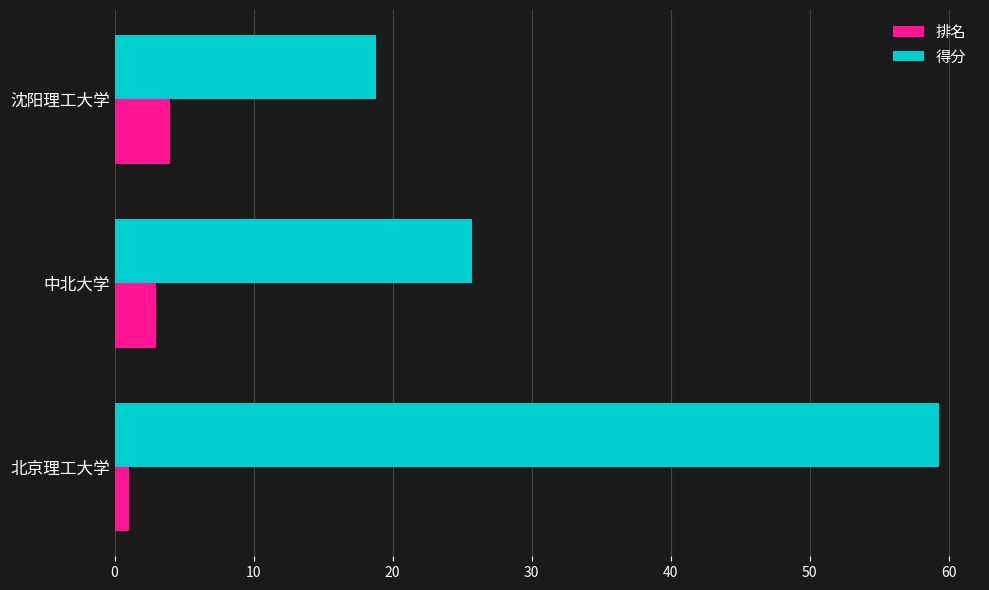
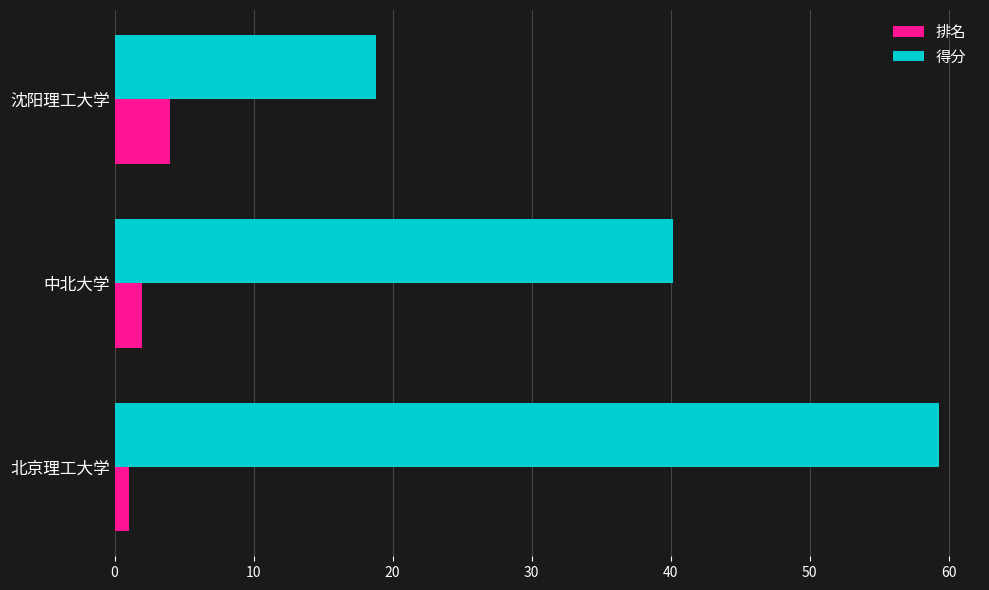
  {
    "排名": {
      "沈阳理工大学": 4,
-     "中北大学": 3,
+     "中北大学": 2,
      "北京理工大学": 1
    },
    "得分": {
      "沈阳理工大学": 18.8,
-     "中北大学": 25.7,
+     "中北大学": 40.2,
      "北京理工大学": 59.3
    }
  }
